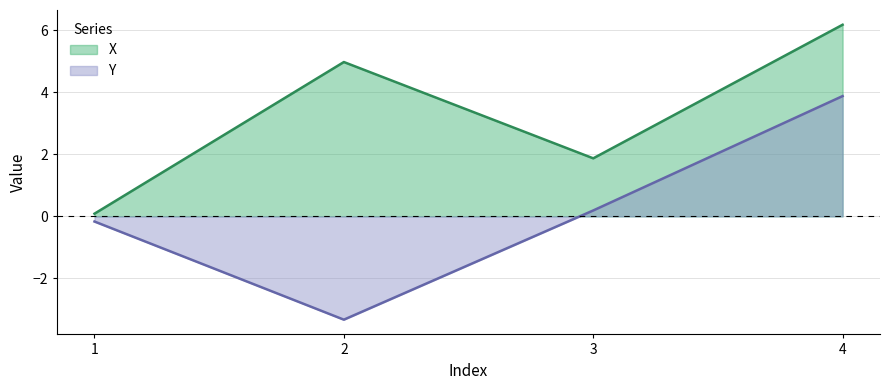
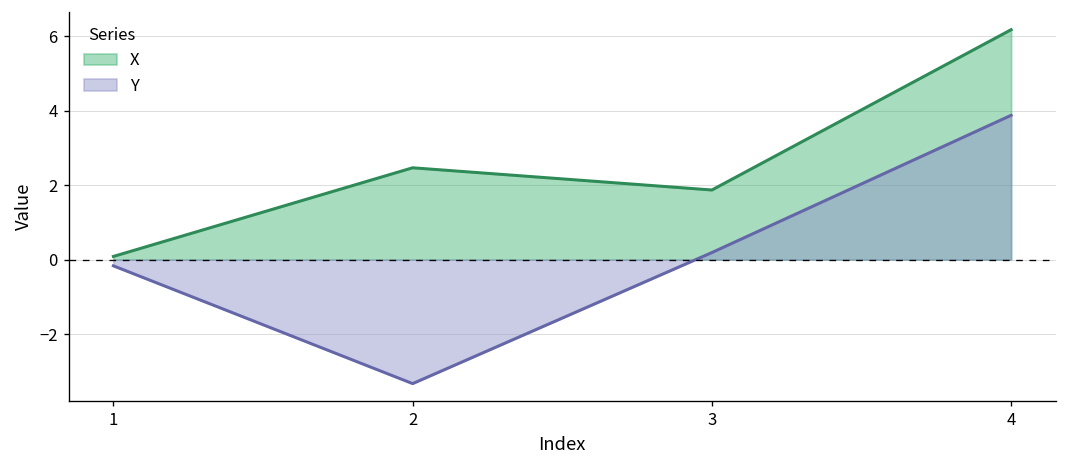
  {
    "X": {
      "1": 0.1,
-     "2": 5.0,
+     "2": 2.5,
      "3": 1.9,
      "4": 6.2
    }
  }
